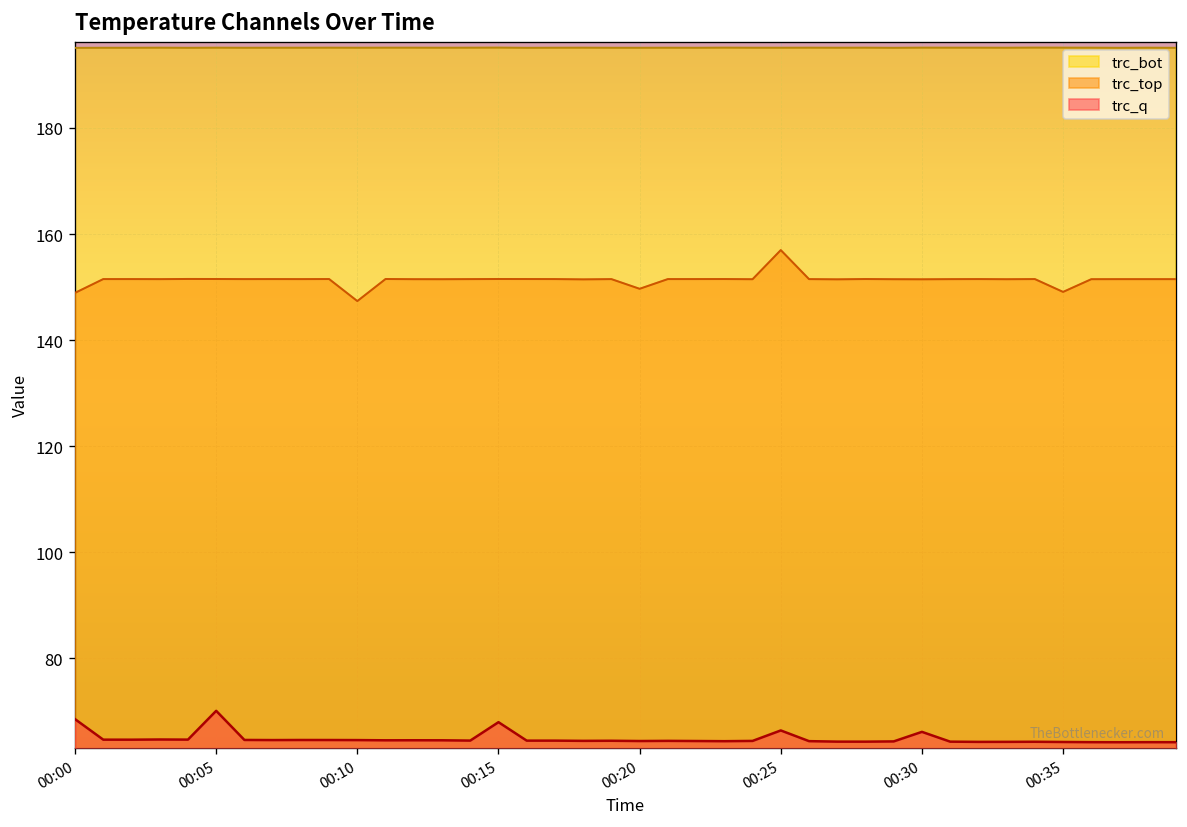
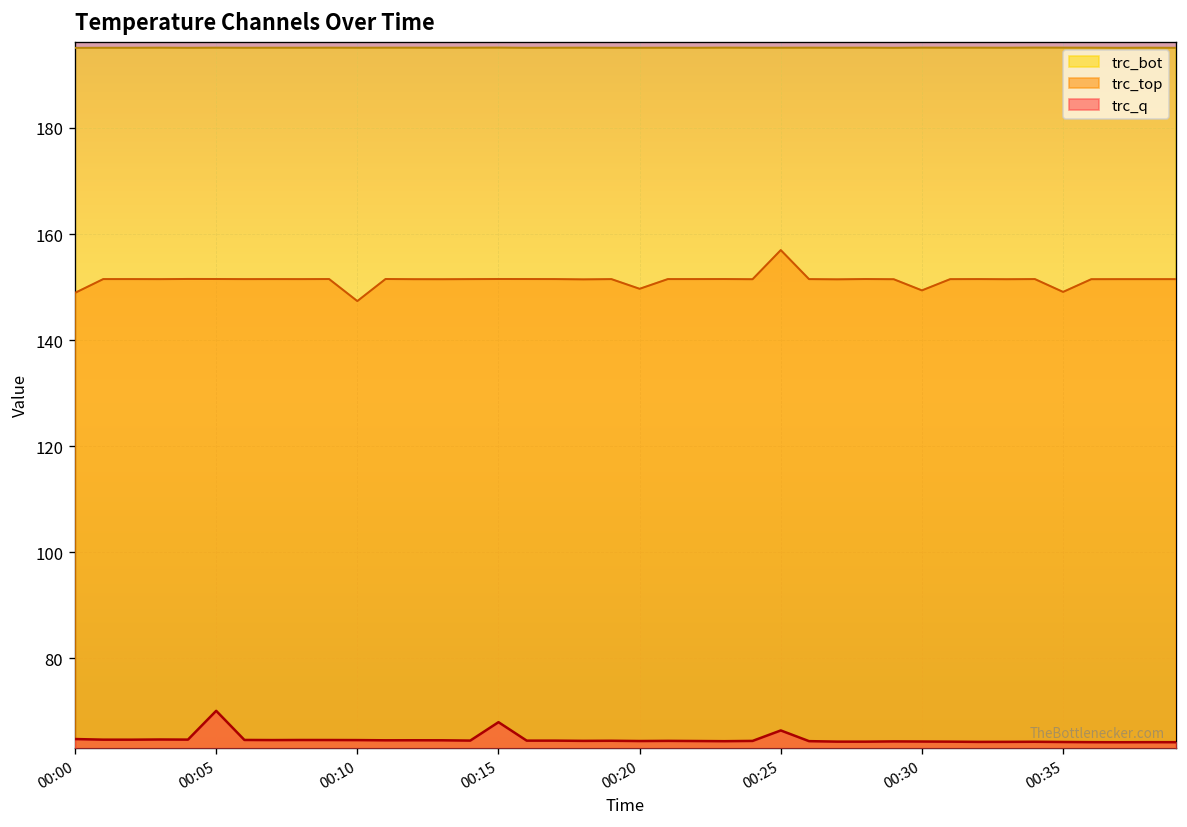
  {
    "trc_bot": {
      "00:00": 195,
      "00:05": 195,
      "00:10": 195,
      "00:15": 195,
      "00:20": 195,
      "00:25": 195,
      "00:30": 195,
      "00:35": 195
    },
    "trc_top": {
      "00:00": 149,
      "00:05": 152,
      "00:10": 147,
      "00:15": 152,
      "00:20": 150,
      "00:25": 157,
-     "00:30": 151,
+     "00:30": 149,
      "00:35": 149
    },
    "trc_q": {
-     "00:00": 69,
+     "00:00": 65,
      "00:05": 70,
      "00:10": 65,
      "00:15": 68,
      "00:20": 64,
      "00:25": 66,
-     "00:30": 66,
+     "00:30": 64,
      "00:35": 64
    }
  }
